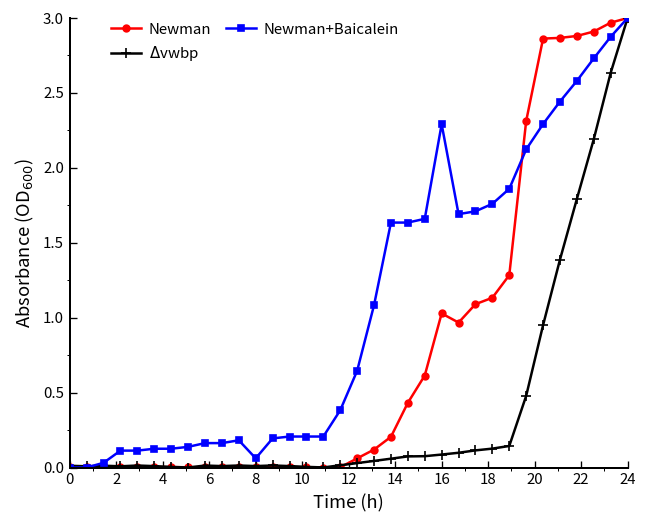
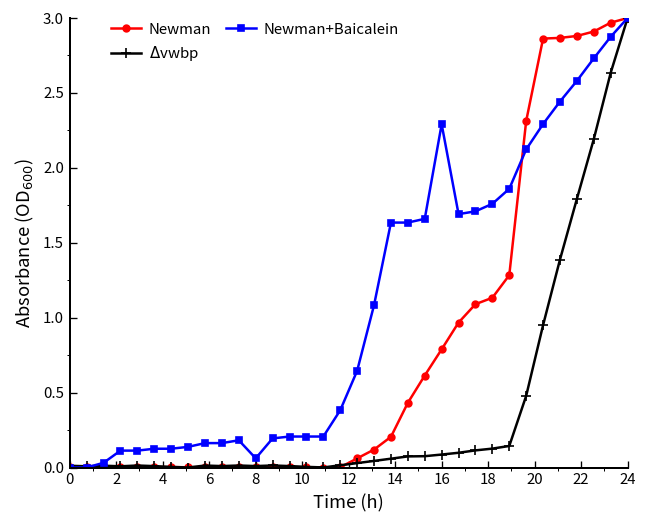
  {
    "Newman": {
-     "16": 1.03
+     "16": 0.79
    },
    "Newman+Baicalein": {
      "8": 0.06,
      "16": 2.29
    }
  }
